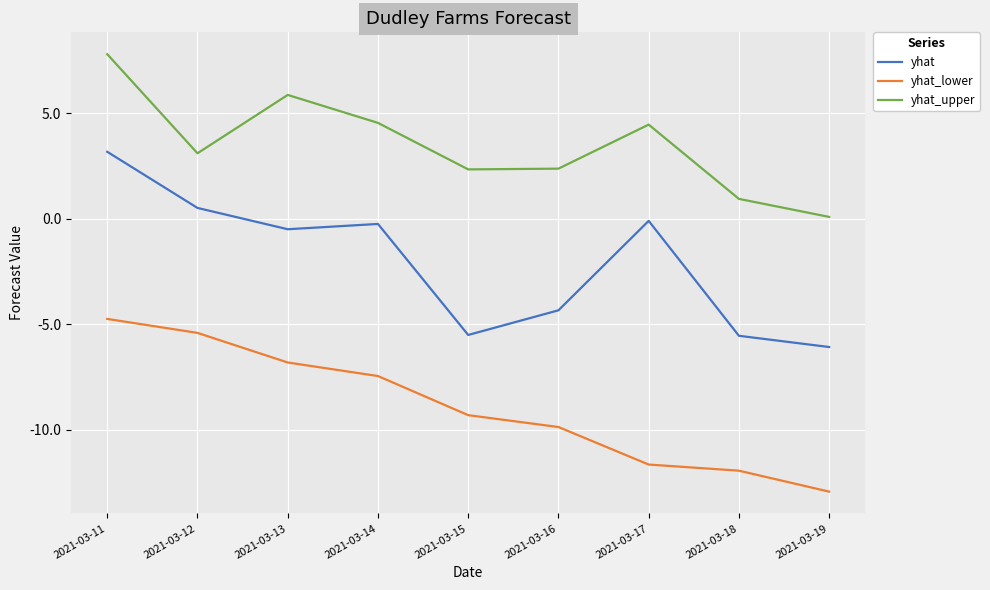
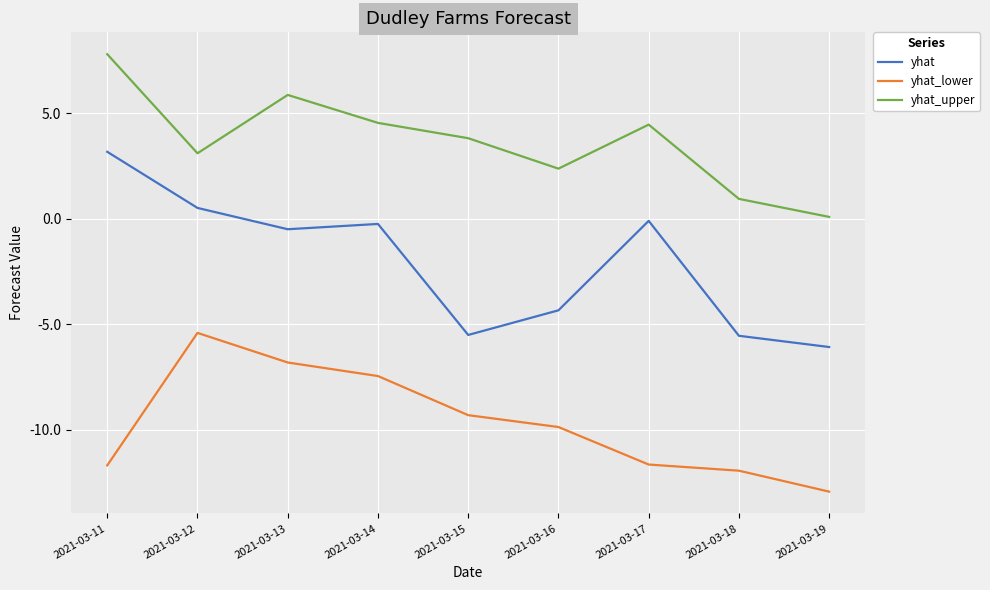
  {
    "yhat": {
      "2021-03-11": 3.2,
      "2021-03-12": 0.5,
      "2021-03-13": -0.5,
      "2021-03-14": -0.2,
      "2021-03-15": -5.5,
      "2021-03-16": -4.3,
      "2021-03-17": -0.1,
      "2021-03-18": -5.5,
      "2021-03-19": -6.1
    },
    "yhat_lower": {
-     "2021-03-11": -4.7,
+     "2021-03-11": -11.7,
      "2021-03-12": -5.4,
      "2021-03-13": -6.8,
      "2021-03-14": -7.4,
      "2021-03-15": -9.3,
      "2021-03-16": -9.9,
      "2021-03-17": -11.6,
      "2021-03-18": -11.9,
      "2021-03-19": -12.9
    },
    "yhat_upper": {
      "2021-03-11": 7.8,
      "2021-03-12": 3.1,
      "2021-03-13": 5.9,
      "2021-03-14": 4.5,
-     "2021-03-15": 2.3,
+     "2021-03-15": 3.8,
      "2021-03-16": 2.4,
      "2021-03-17": 4.5,
      "2021-03-18": 0.9,
      "2021-03-19": 0.1
    }
  }
